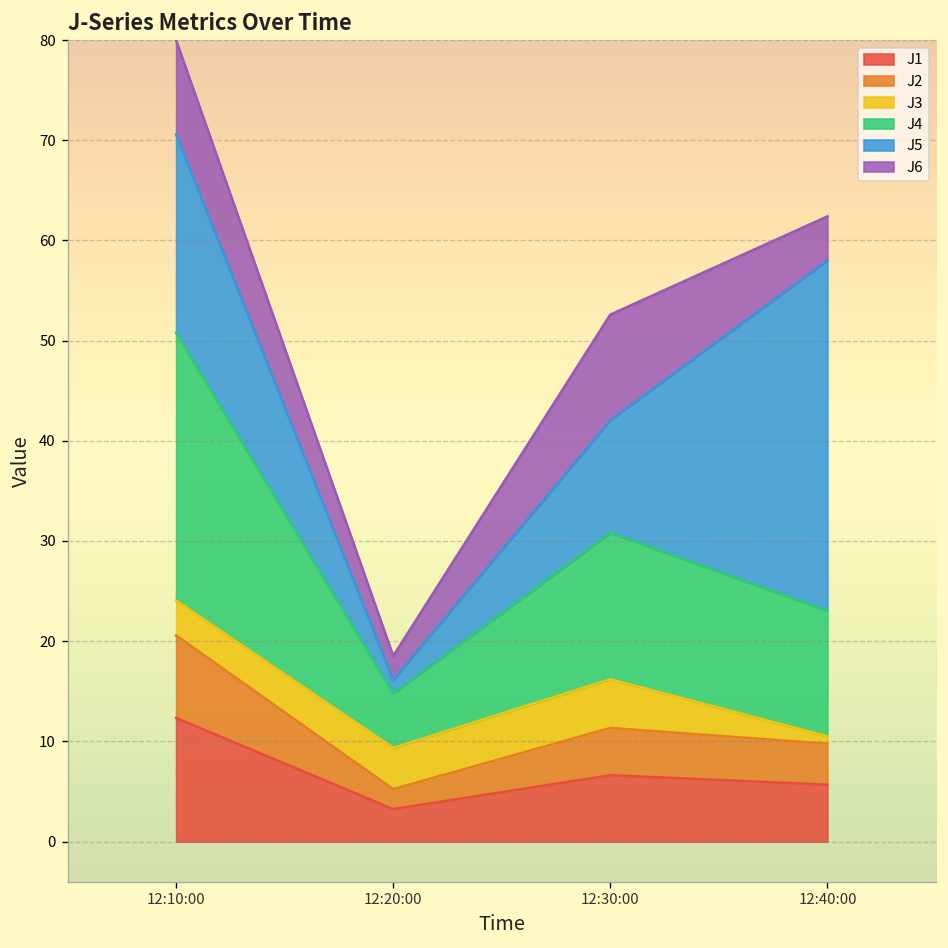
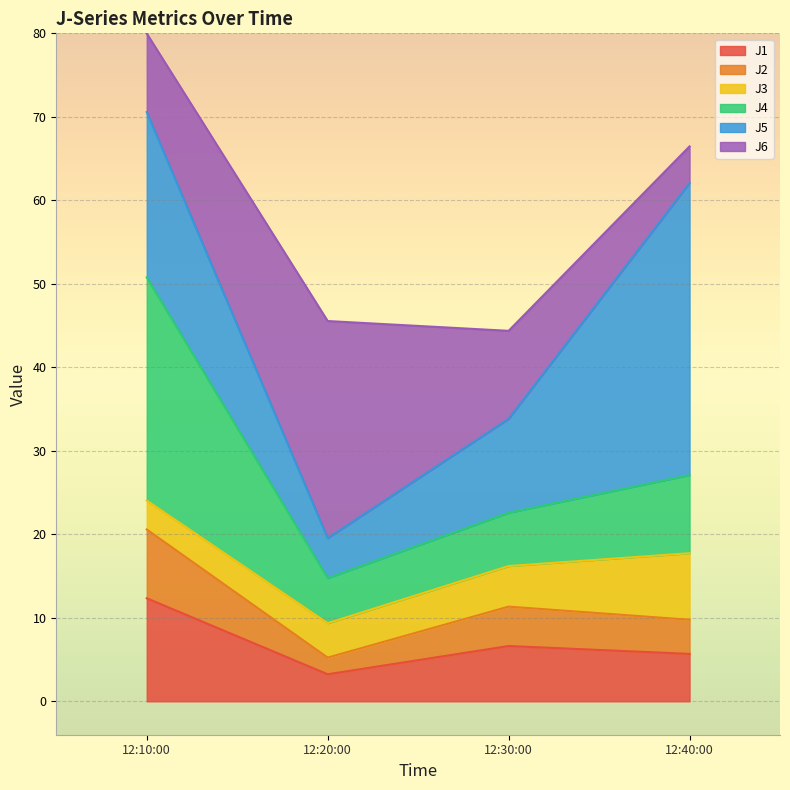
  {
    "J3": {
      "12:10:00": 3,
      "12:20:00": 4,
      "12:30:00": 5,
-     "12:40:00": 1
+     "12:40:00": 8
    },
    "J4": {
      "12:10:00": 27,
      "12:20:00": 5,
-     "12:30:00": 15,
-     "12:40:00": 13
+     "12:30:00": 6,
+     "12:40:00": 9
    },
    "J5": {
      "12:10:00": 20,
-     "12:20:00": 1,
+     "12:20:00": 5,
      "12:30:00": 11,
      "12:40:00": 35
    },
    "J6": {
      "12:10:00": 9,
-     "12:20:00": 2,
+     "12:20:00": 26,
      "12:30:00": 11,
      "12:40:00": 4
    }
  }
